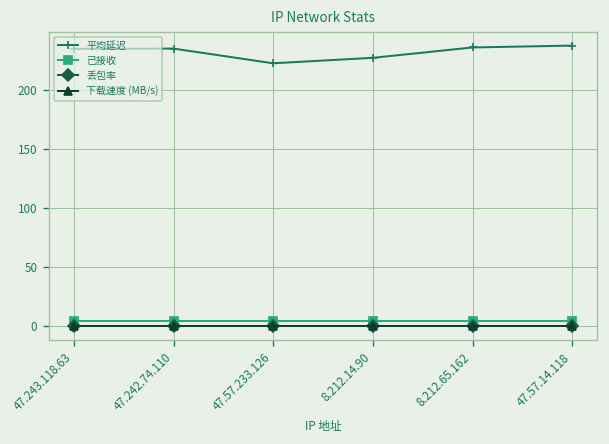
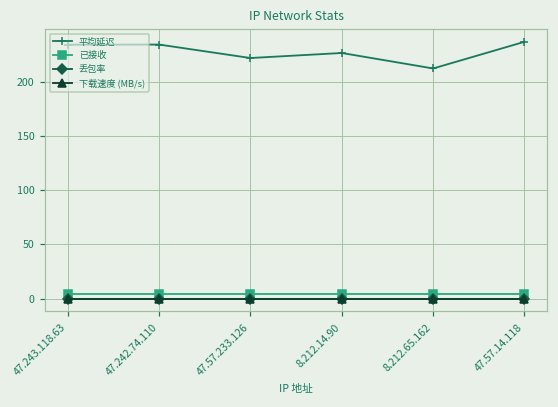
  {
    "平均延迟": {
      "47.242.74.110": 230,
      "47.57.233.126": 220,
      "8.212.14.90": 230,
-     "8.212.65.162": 240,
+     "8.212.65.162": 210,
      "47.57.14.118": 240
    },
    "已接收": {
      "47.243.118.63": 0,
      "47.242.74.110": 0,
      "47.57.233.126": 0,
      "8.212.14.90": 0,
      "8.212.65.162": 0,
      "47.57.14.118": 0
    },
    "下载速度 (MB/s)": {
      "47.243.118.63": 0,
      "47.242.74.110": 0,
      "47.57.233.126": 0,
      "8.212.14.90": 0,
      "8.212.65.162": 0,
      "47.57.14.118": 0
    }
  }
